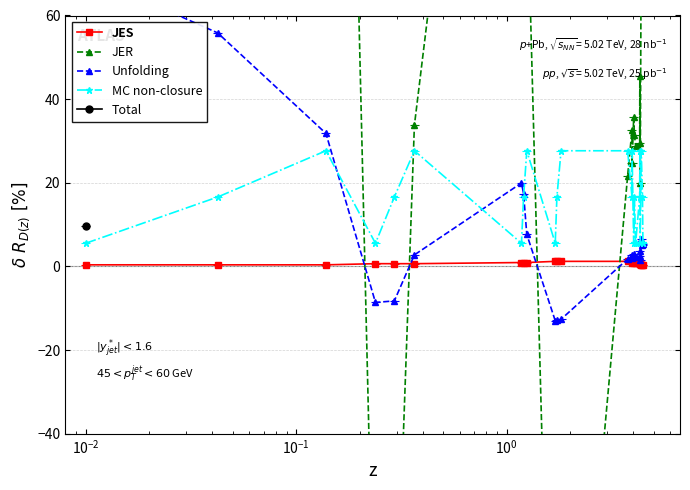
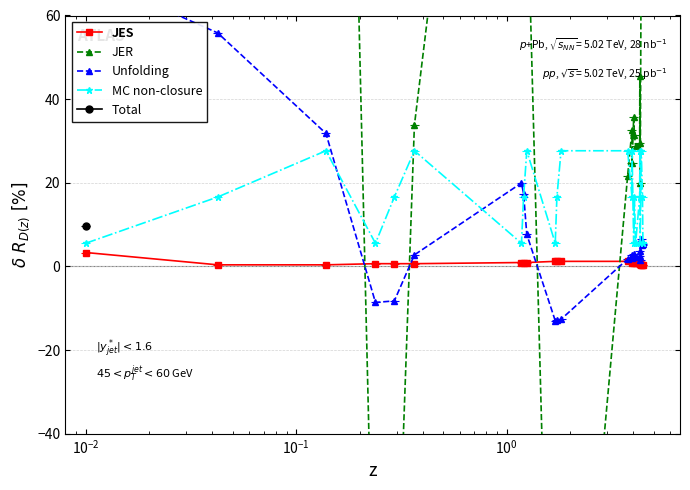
  {
    "JES": {
-     "10^-2": 0
+     "10^-2": 3
    },
    "MC non-closure": {
      "10^-2": 6
    },
    "Total": {
      "10^-2": 10
    }
  }
